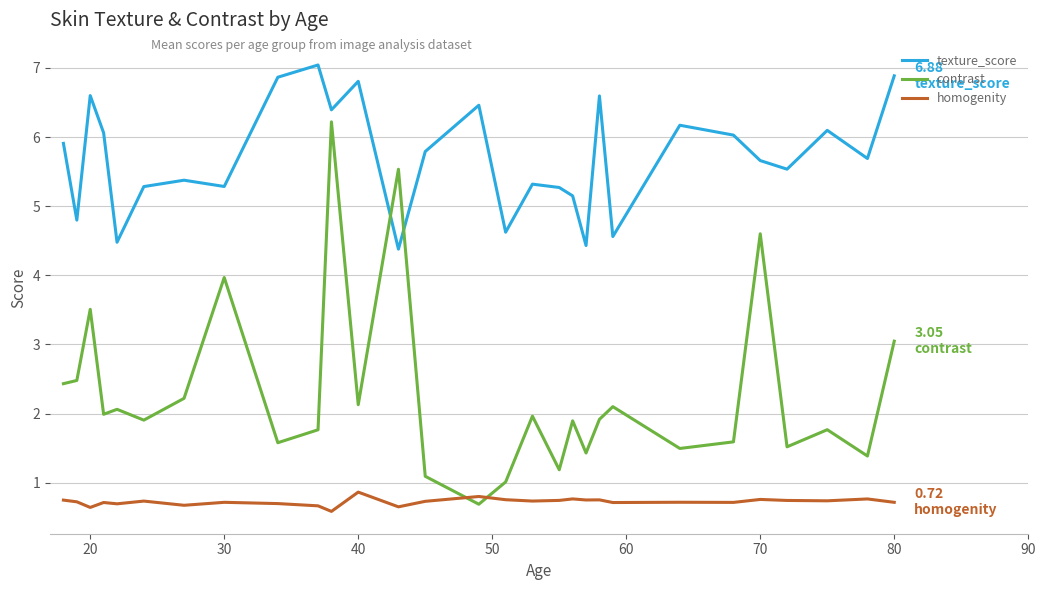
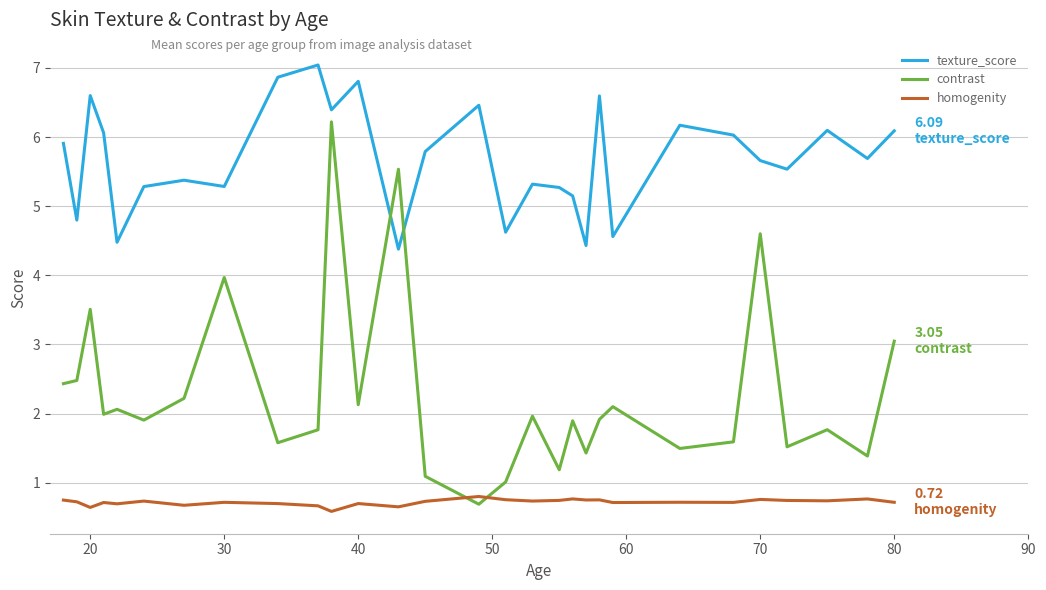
  {
    "texture_score": {
-     "80": 6.88
+     "80": 6.09
    },
    "contrast": {
      "80": 3.05
    },
    "homogenity": {
      "20": 0.6,
      "30": 0.7,
-     "40": 0.9,
+     "40": 0.7,
      "70": 0.8
    }
  }
